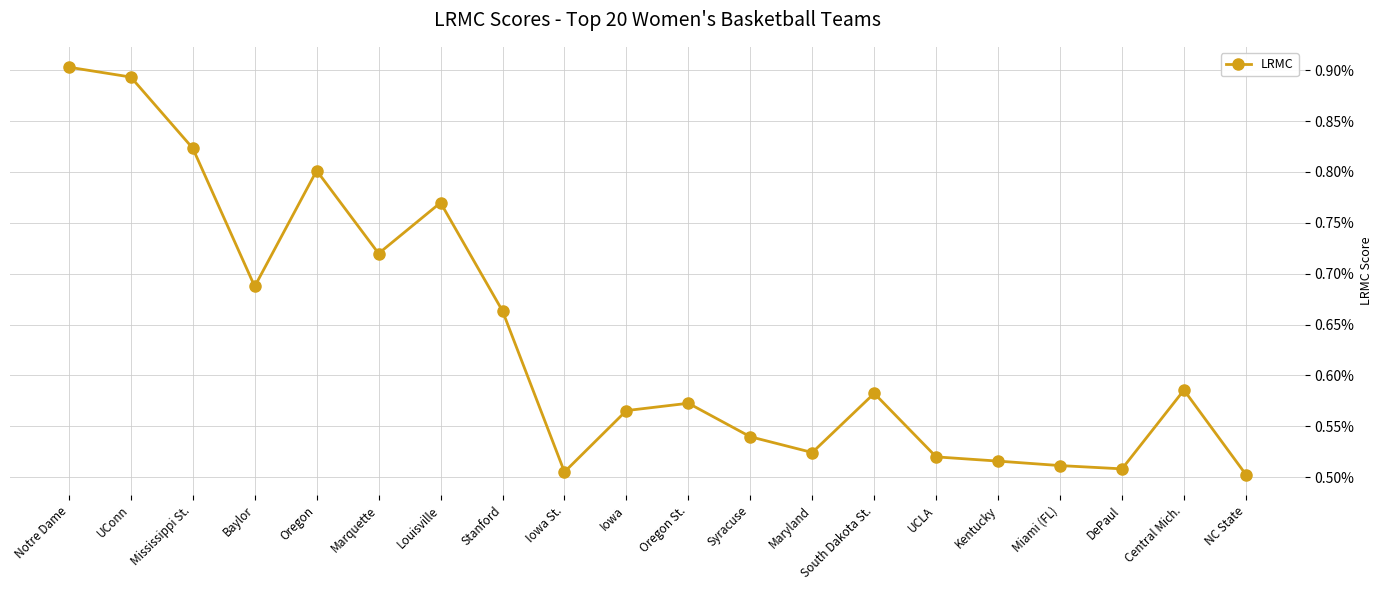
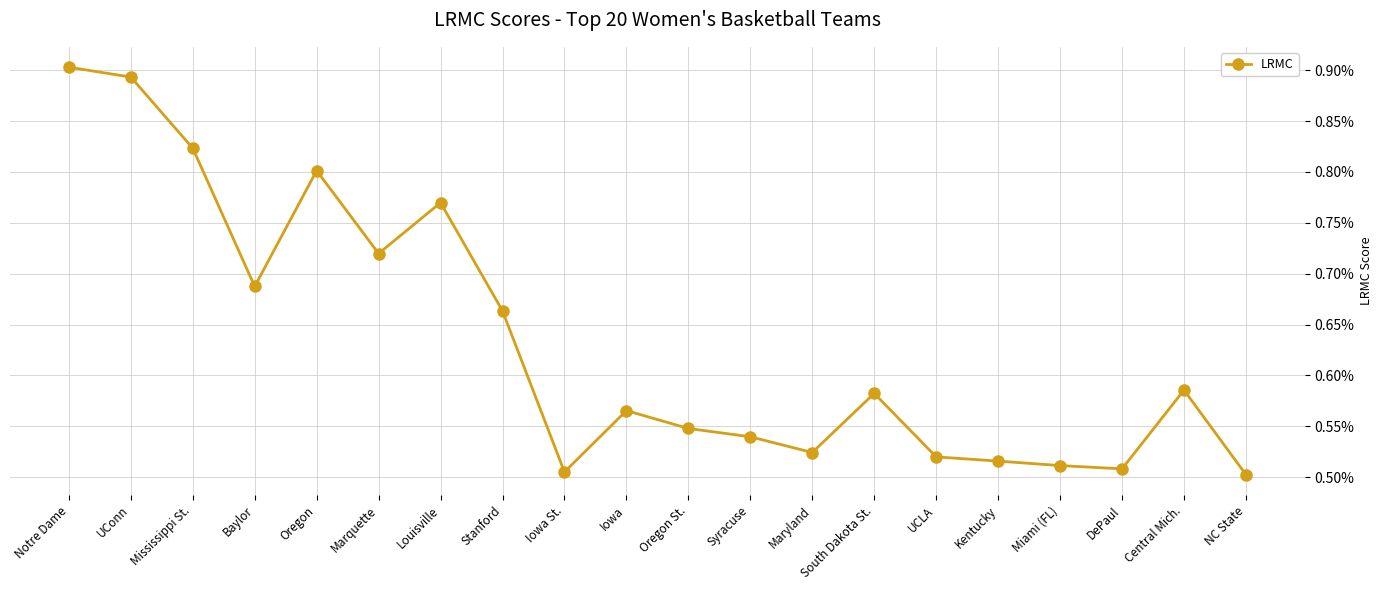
  {
    "Notre Dame": "0.903%",
    "UConn": "0.893%",
    "Mississippi St.": "0.823%",
    "Baylor": "0.687%",
    "Oregon": "0.801%",
    "Marquette": "0.720%",
    "Louisville": "0.770%",
    "Stanford": "0.663%",
    "Iowa St.": "0.505%",
    "Iowa": "0.565%",
-   "Oregon St.": "0.573%",
+   "Oregon St.": "0.548%",
    "Syracuse": "0.540%",
    "Maryland": "0.524%",
    "South Dakota St.": "0.582%",
    "UCLA": "0.520%",
    "Kentucky": "0.516%",
    "Miami (FL)": "0.511%",
    "DePaul": "0.508%",
    "Central Mich.": "0.586%",
    "NC State": "0.502%"
  }
